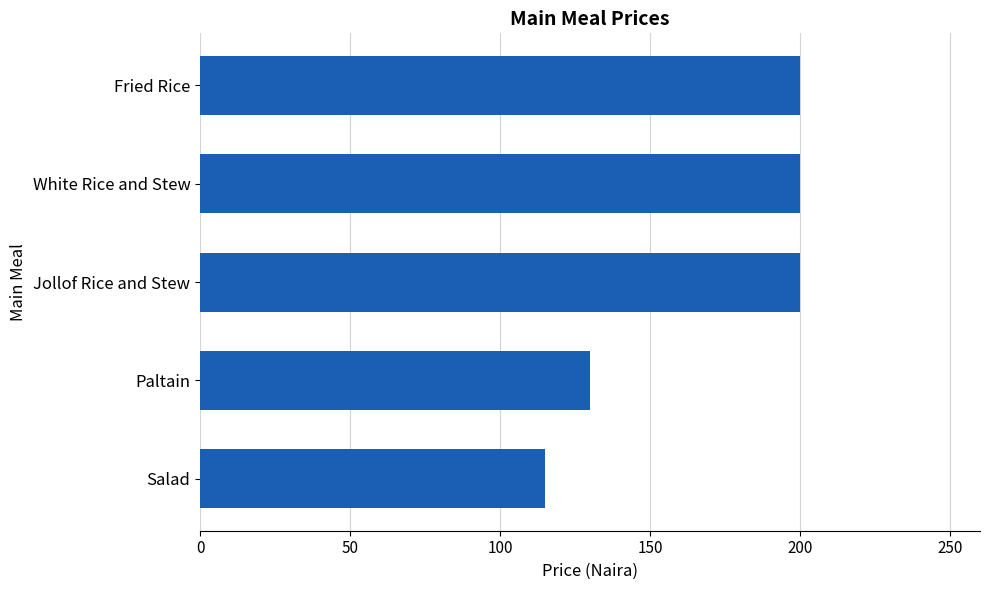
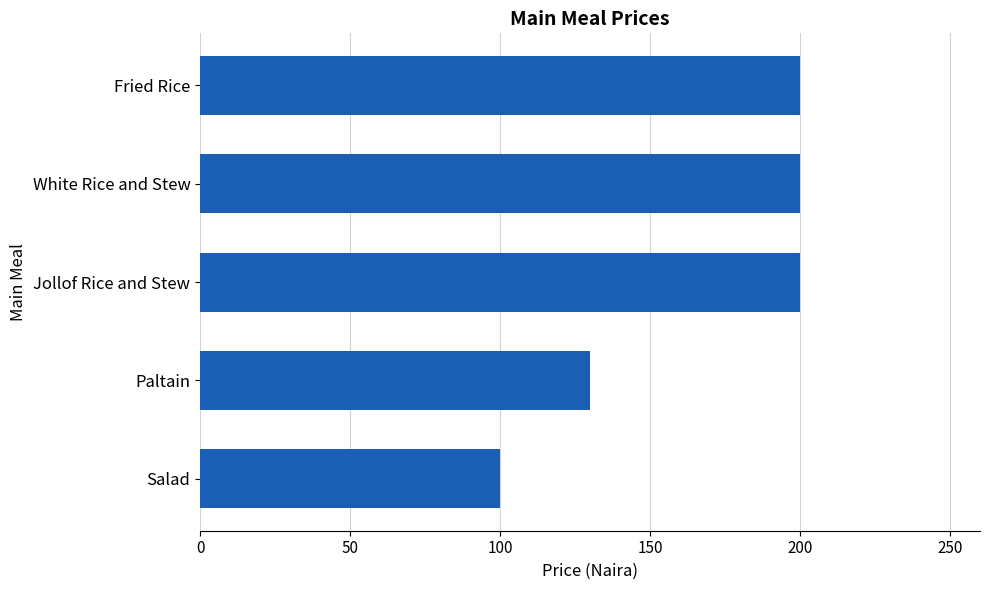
  {
    "Fried Rice": 200,
    "White Rice and Stew": 200,
    "Jollof Rice and Stew": 200,
    "Paltain": 130,
-   "Salad": 115
+   "Salad": 100
  }
